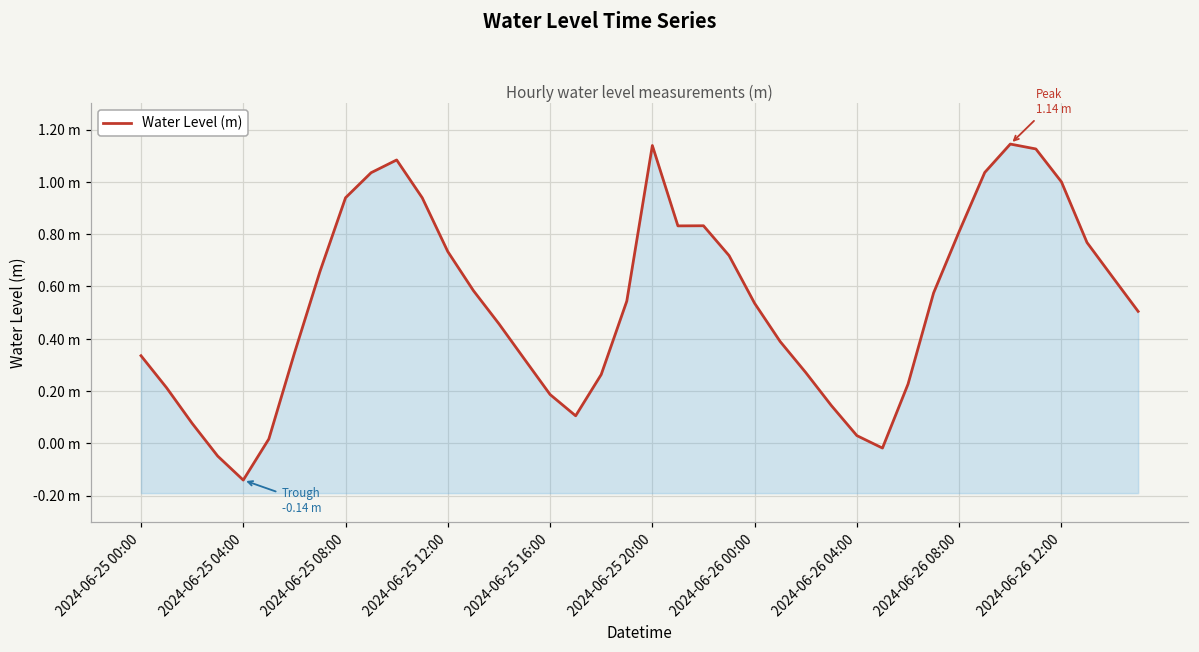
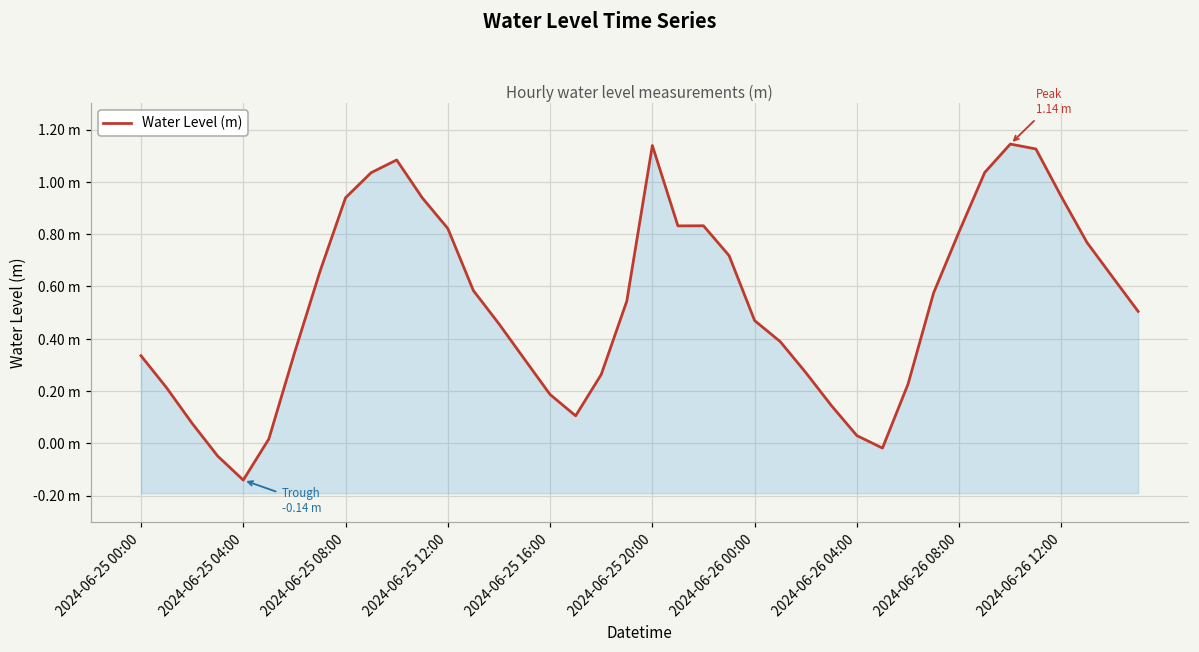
  {
    "2024-06-25 00:00": "0.34 m",
    "2024-06-25 08:00": "0.94 m",
-   "2024-06-25 12:00": "0.73 m",
+   "2024-06-25 12:00": "0.82 m",
    "2024-06-25 16:00": "0.19 m",
    "2024-06-25 20:00": "1.14 m",
-   "2024-06-26 00:00": "0.54 m",
+   "2024-06-26 00:00": "0.47 m",
    "2024-06-26 04:00": "0.03 m",
    "2024-06-26 08:00": "0.81 m",
-   "2024-06-26 12:00": "1.00 m"
+   "2024-06-26 12:00": "0.94 m"
  }
